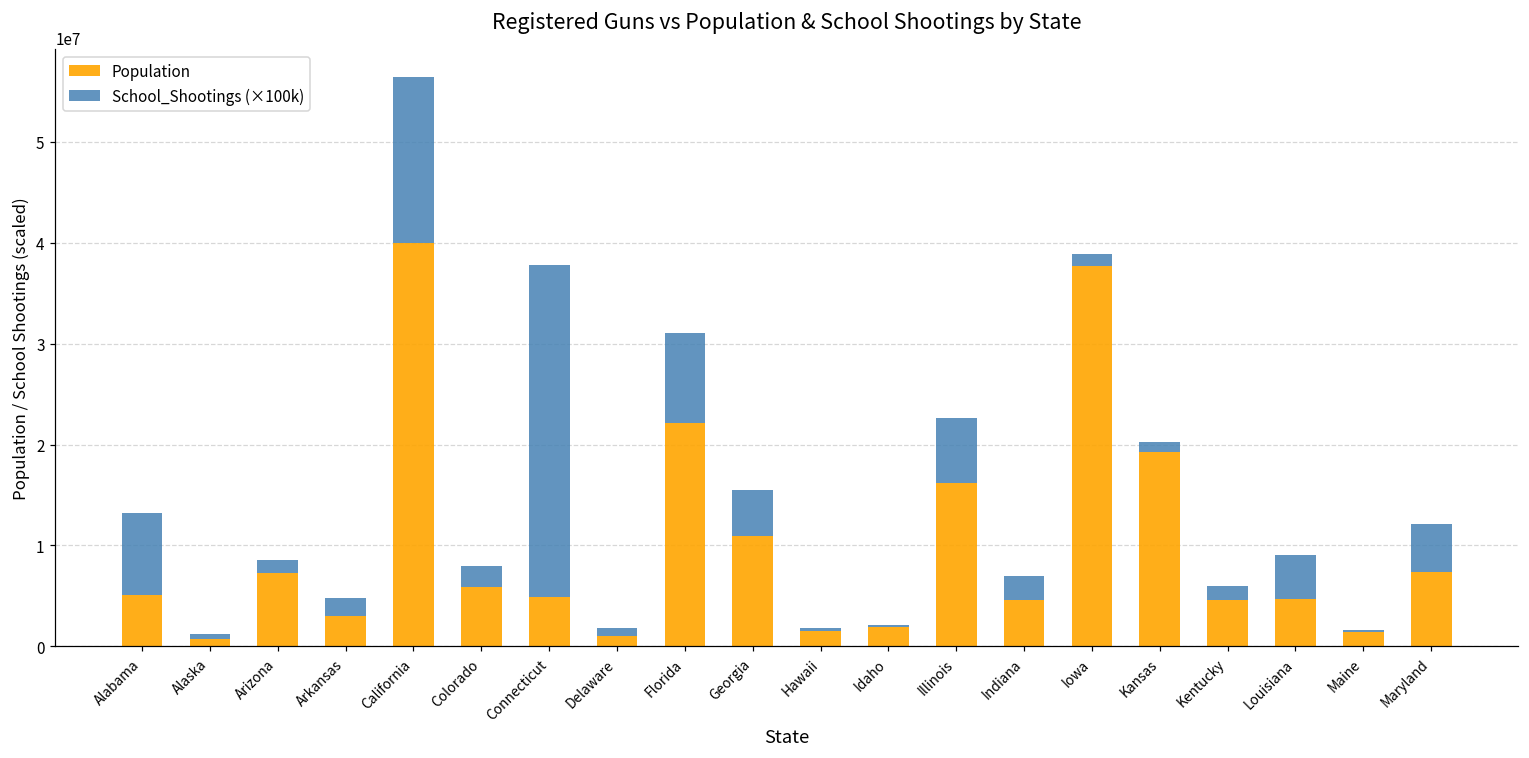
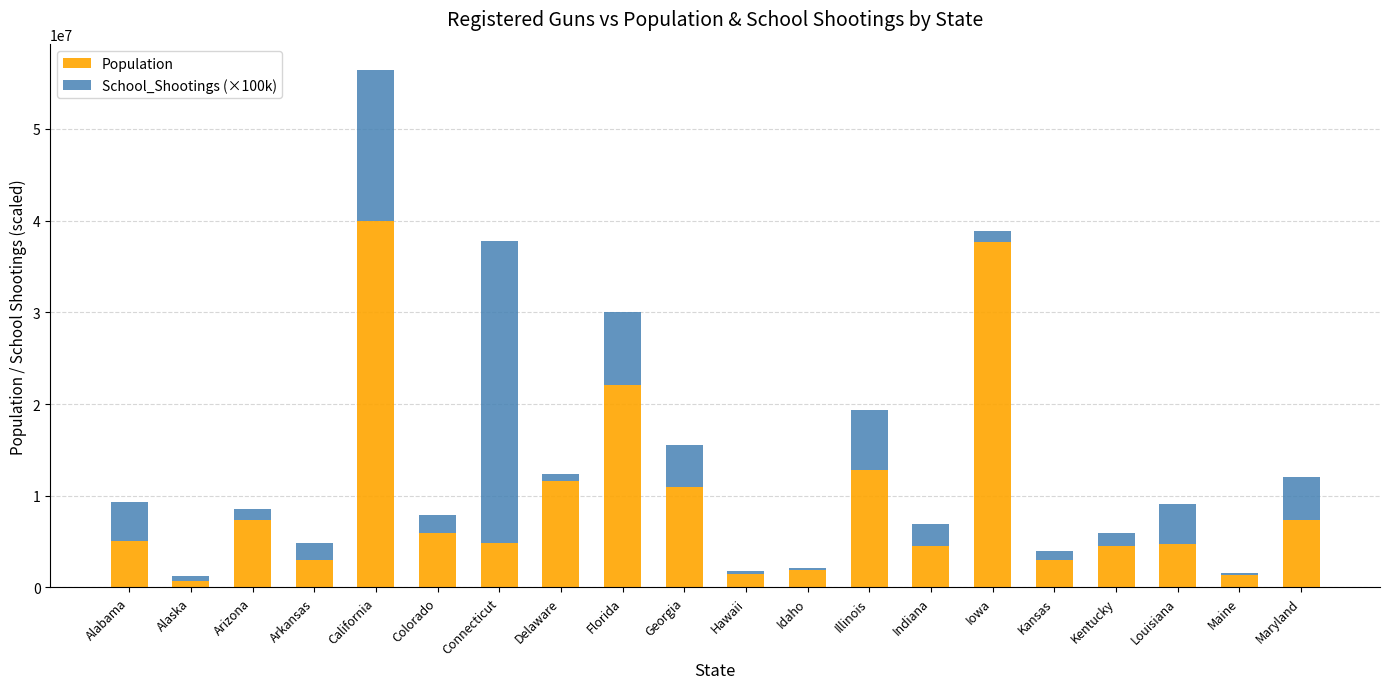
  {
    "Population": {
      "Alabama": 5000000,
      "Alaska": 1000000,
      "Arizona": 7000000,
      "Arkansas": 3000000,
      "California": 40000000,
      "Colorado": 6000000,
      "Connecticut": 5000000,
-     "Delaware": 1000000,
+     "Delaware": 12000000,
      "Florida": 22000000,
      "Georgia": 11000000,
      "Hawaii": 1000000,
      "Idaho": 2000000,
-     "Illinois": 16000000,
+     "Illinois": 13000000,
      "Indiana": 5000000,
      "Iowa": 38000000,
-     "Kansas": 19000000,
+     "Kansas": 3000000,
      "Kentucky": 5000000,
      "Louisiana": 5000000,
      "Maine": 1000000,
      "Maryland": 7000000
    },
    "School_Shootings (×100k)": {
-     "Alabama": 8000000,
+     "Alabama": 4000000,
      "Alaska": 1000000,
      "Arizona": 1000000,
      "Arkansas": 2000000,
      "California": 16000000,
      "Colorado": 2000000,
      "Connecticut": 33000000,
      "Delaware": 1000000,
-     "Florida": 9000000,
+     "Florida": 8000000,
      "Georgia": 5000000,
      "Hawaii": 0,
      "Illinois": 7000000,
      "Indiana": 2000000,
      "Iowa": 1000000,
      "Kansas": 1000000,
      "Kentucky": 1000000,
      "Louisiana": 4000000,
      "Maryland": 5000000
    }
  }
